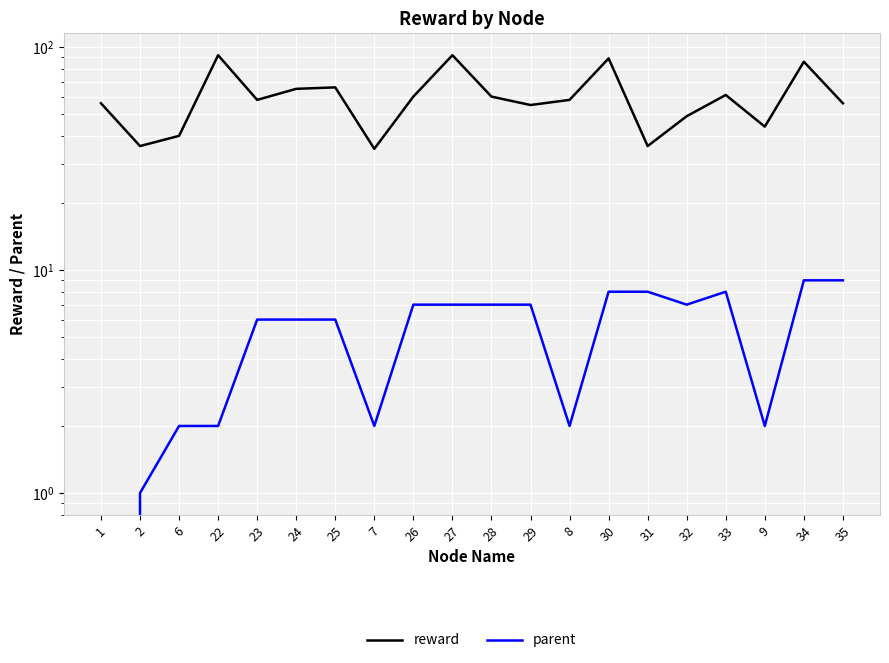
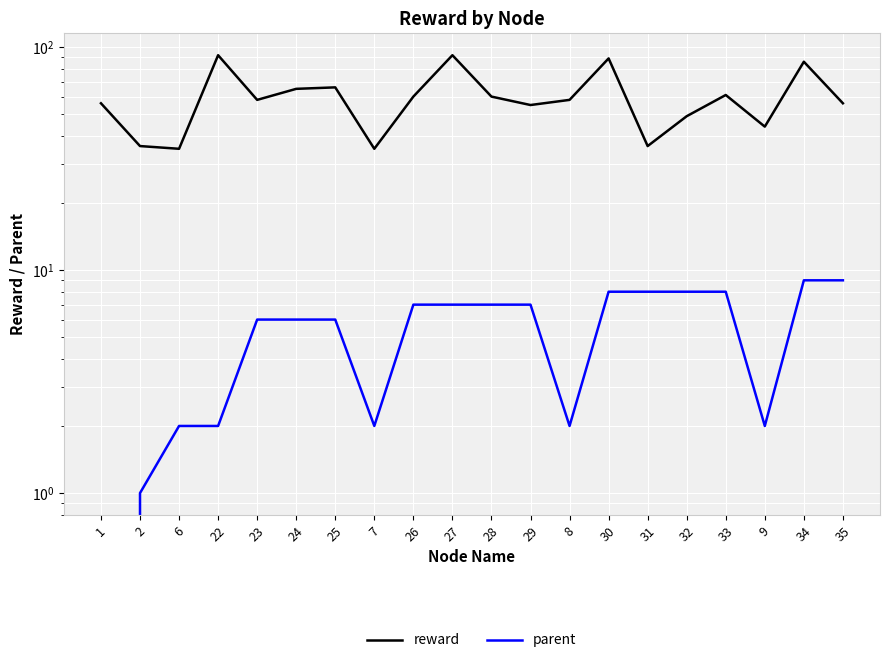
  {
    "reward": {
      "1": 56,
      "2": 36,
-     "6": 40,
+     "6": 35,
      "22": 92,
      "23": 58,
      "24": 65,
      "25": 66,
      "7": 35,
      "26": 60,
      "27": 92,
      "28": 60,
      "29": 55,
      "8": 58,
      "30": 89,
      "31": 36,
      "32": 49,
      "33": 61,
      "9": 44,
      "34": 86,
      "35": 56
    },
    "parent": {
      "2": 1,
      "6": 2,
      "22": 2,
      "23": 6,
      "24": 6,
      "25": 6,
      "7": 2,
      "26": 7,
      "27": 7,
      "28": 7,
      "29": 7,
      "8": 2,
      "30": 8,
      "31": 8,
-     "32": 7,
+     "32": 8,
      "33": 8,
      "9": 2,
      "34": 9,
      "35": 9
    }
  }
